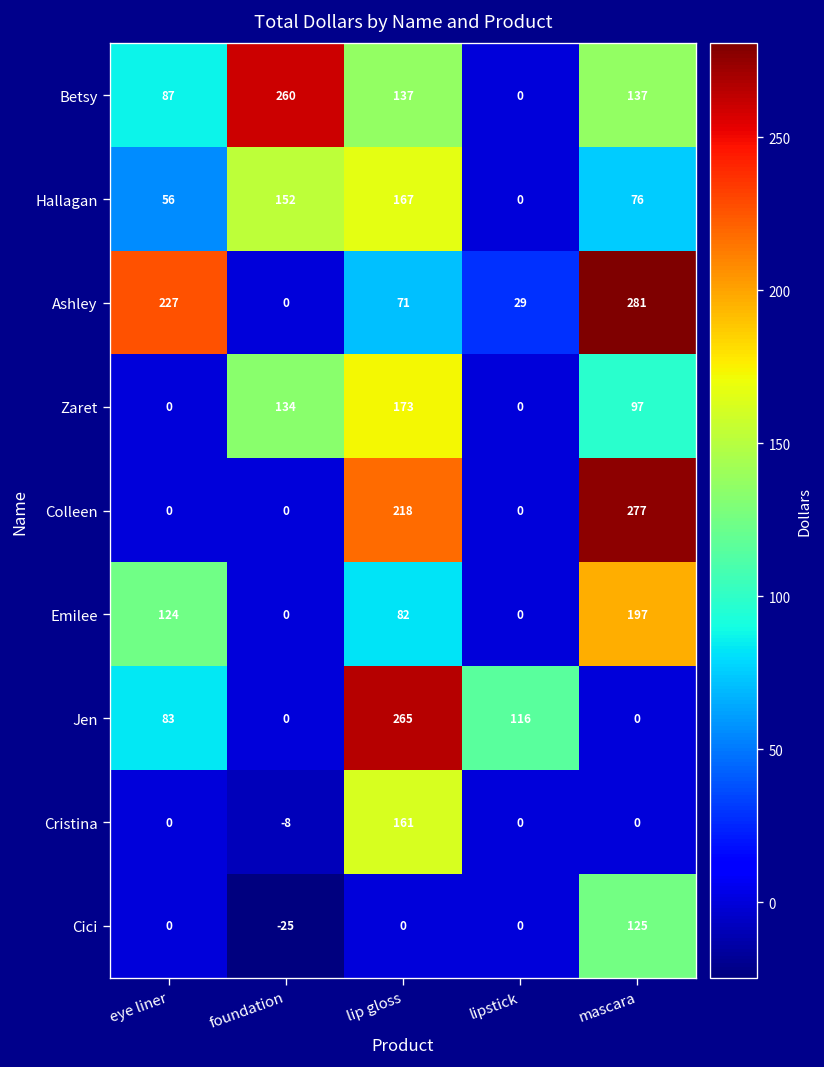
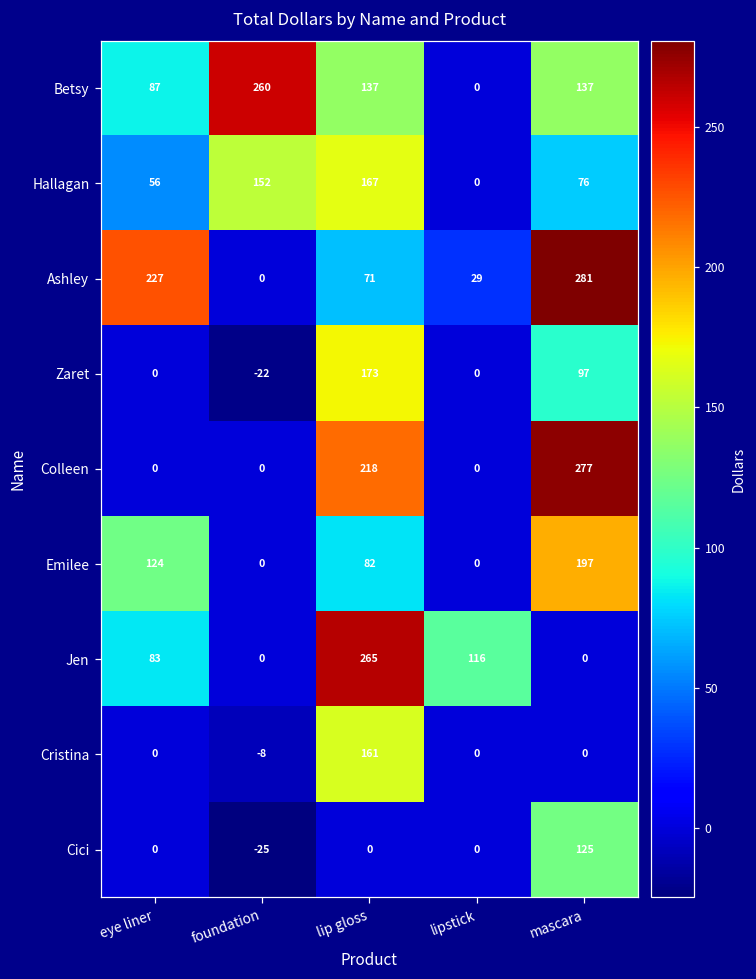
  {
    "Betsy": {
      "eye liner": 87,
      "foundation": 260,
      "lip gloss": 137,
      "lipstick": 0,
      "mascara": 137
    },
    "Hallagan": {
      "eye liner": 56,
      "foundation": 152,
      "lip gloss": 167,
      "lipstick": 0,
      "mascara": 76
    },
    "Ashley": {
      "eye liner": 227,
      "foundation": 0,
      "lip gloss": 71,
      "lipstick": 29,
      "mascara": 281
    },
    "Zaret": {
      "eye liner": 0,
-     "foundation": 134,
+     "foundation": -22,
      "lip gloss": 173,
      "lipstick": 0,
      "mascara": 97
    },
    "Colleen": {
      "eye liner": 0,
      "foundation": 0,
      "lip gloss": 218,
      "lipstick": 0,
      "mascara": 277
    },
    "Emilee": {
      "eye liner": 124,
      "foundation": 0,
      "lip gloss": 82,
      "lipstick": 0,
      "mascara": 197
    },
    "Jen": {
      "eye liner": 83,
      "foundation": 0,
      "lip gloss": 265,
      "lipstick": 116,
      "mascara": 0
    },
    "Cristina": {
      "eye liner": 0,
      "foundation": -8,
      "lip gloss": 161,
      "lipstick": 0,
      "mascara": 0
    },
    "Cici": {
      "eye liner": 0,
      "foundation": -25,
      "lip gloss": 0,
      "lipstick": 0,
      "mascara": 125
    }
  }
